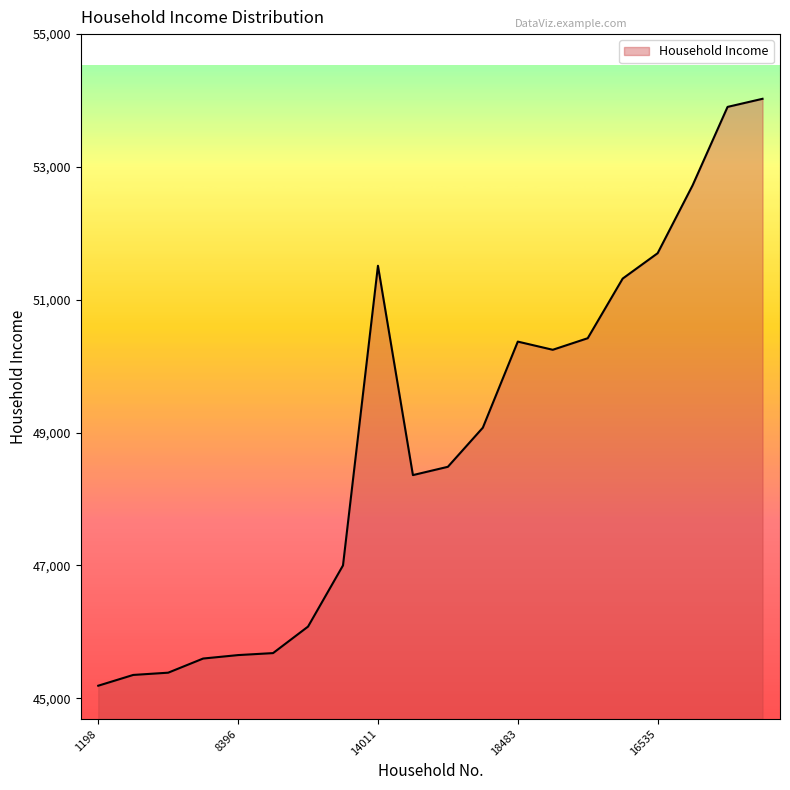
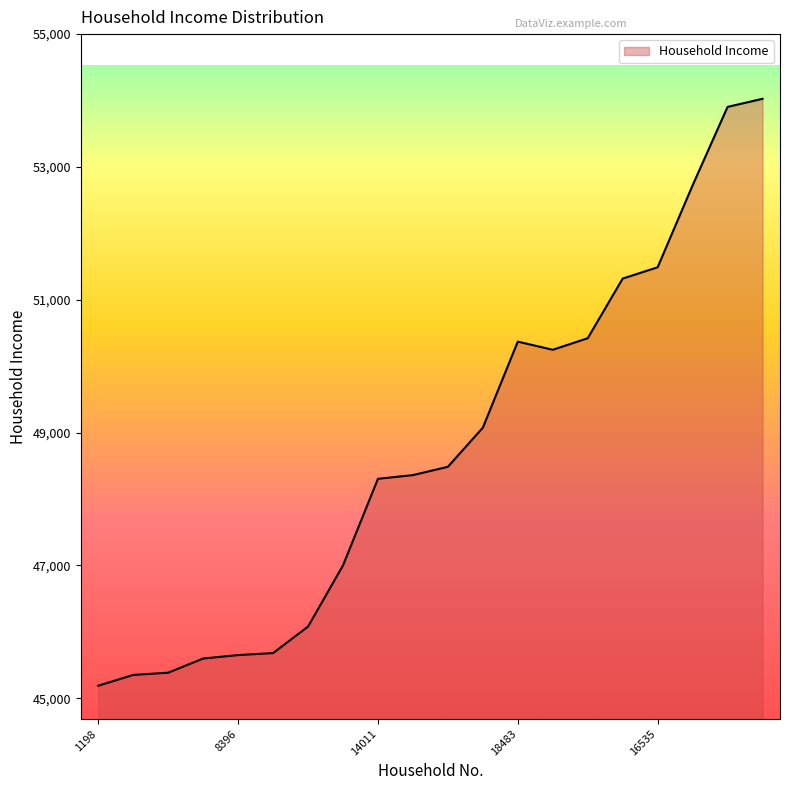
  {
    "1198": "45,200",
    "8396": "45,700",
-   "14011": "51,500",
+   "14011": "48,300",
    "18483": "50,400",
-   "16535": "51,700"
+   "16535": "51,500"
  }
